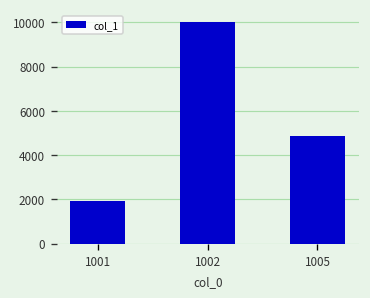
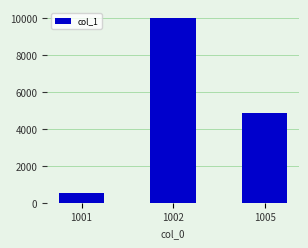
  {
-   "1001": 1900,
+   "1001": 600,
    "1002": 10000,
    "1005": 4900
  }
